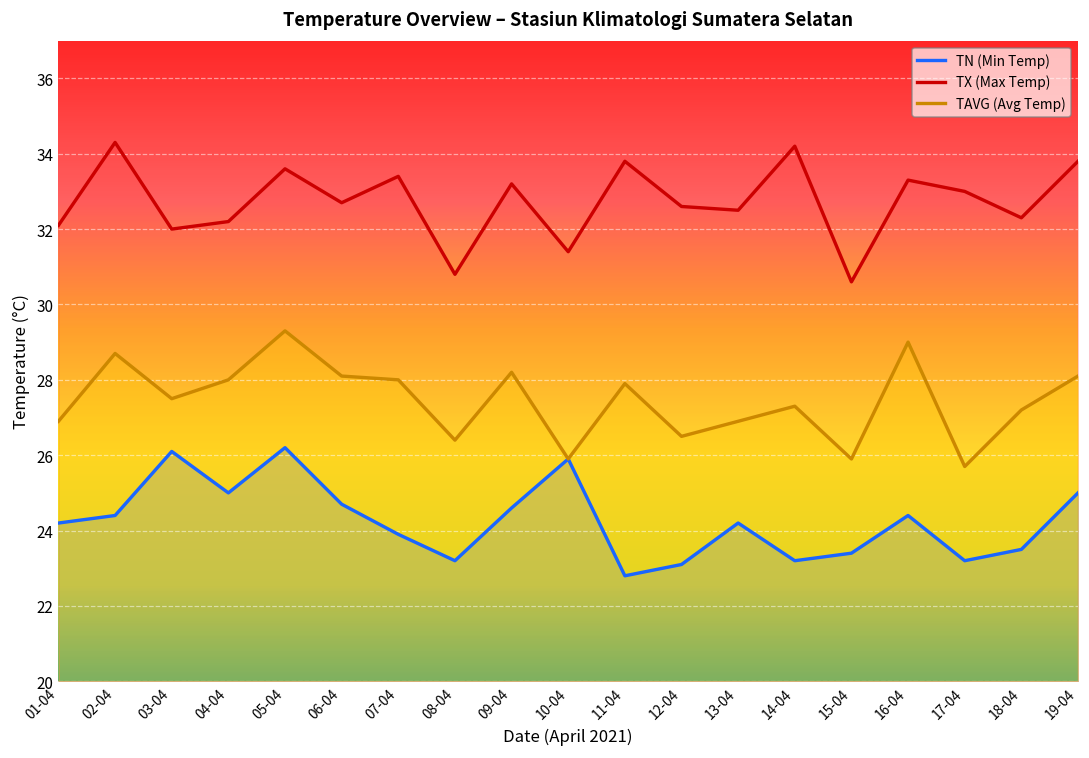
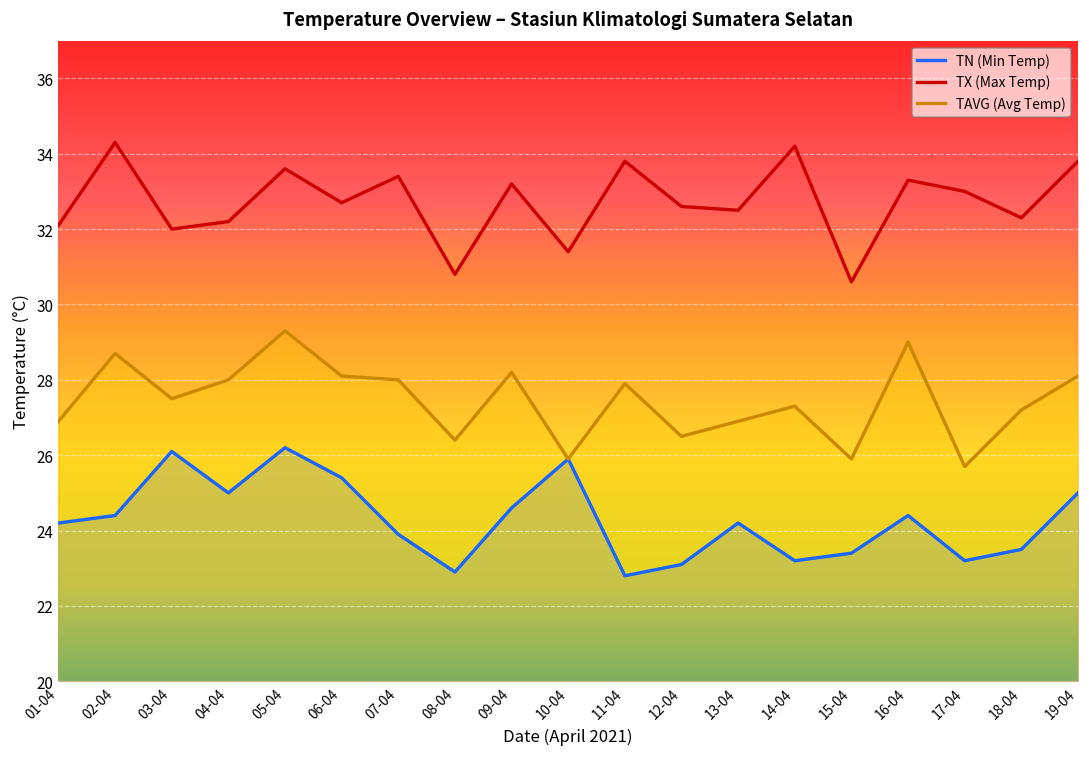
  {
    "TN (Min Temp)": {
      "01-04": 24.2,
      "02-04": 24.4,
      "03-04": 26.1,
      "04-04": 25.0,
      "05-04": 26.2,
-     "06-04": 24.7,
+     "06-04": 25.4,
      "07-04": 23.9,
-     "08-04": 23.2,
+     "08-04": 22.9,
      "09-04": 24.6,
      "11-04": 22.8,
      "12-04": 23.1,
      "13-04": 24.2,
      "14-04": 23.2,
      "15-04": 23.4,
      "16-04": 24.4,
      "17-04": 23.2,
      "18-04": 23.5,
      "19-04": 25.0
    },
    "TX (Max Temp)": {
      "01-04": 32.1,
      "02-04": 34.3,
      "03-04": 32.0,
      "04-04": 32.2,
      "05-04": 33.6,
      "06-04": 32.7,
      "07-04": 33.4,
      "08-04": 30.8,
      "09-04": 33.2,
      "10-04": 31.4,
      "11-04": 33.8,
      "12-04": 32.6,
      "13-04": 32.5,
      "14-04": 34.2,
      "15-04": 30.6,
      "16-04": 33.3,
      "17-04": 33.0,
      "18-04": 32.3,
      "19-04": 33.8
    },
    "TAVG (Avg Temp)": {
      "01-04": 26.9,
      "02-04": 28.7,
      "03-04": 27.5,
      "04-04": 28.0,
      "05-04": 29.3,
      "06-04": 28.1,
      "07-04": 28.0,
      "08-04": 26.4,
      "09-04": 28.2,
      "11-04": 27.9,
      "12-04": 26.5,
      "13-04": 26.9,
      "14-04": 27.3,
      "15-04": 25.9,
      "16-04": 29.0,
      "17-04": 25.7,
      "18-04": 27.2,
      "19-04": 28.1
    }
  }
